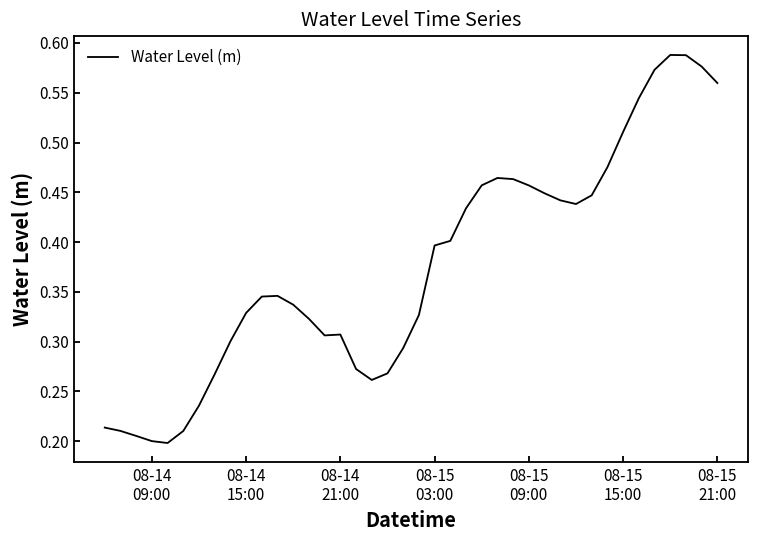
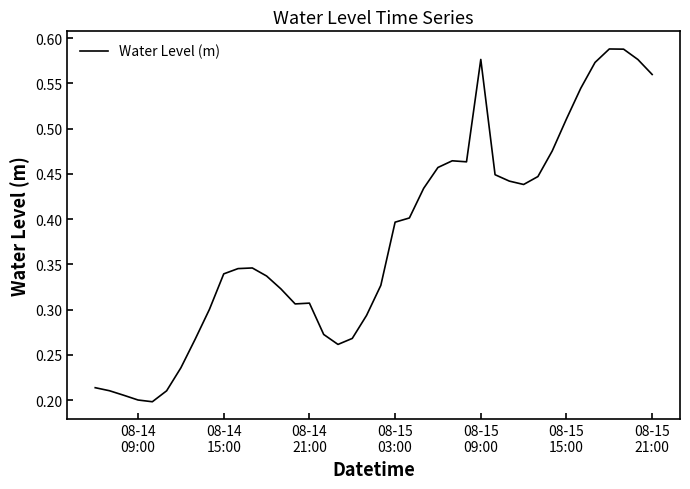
  {
    "08-14 09:00": 0.20,
-   "08-14 15:00": 0.33,
+   "08-14 15:00": 0.34,
    "08-14 21:00": 0.31,
    "08-15 03:00": 0.40,
-   "08-15 09:00": 0.46,
+   "08-15 09:00": 0.58,
    "08-15 15:00": 0.51,
    "08-15 21:00": 0.56
  }
